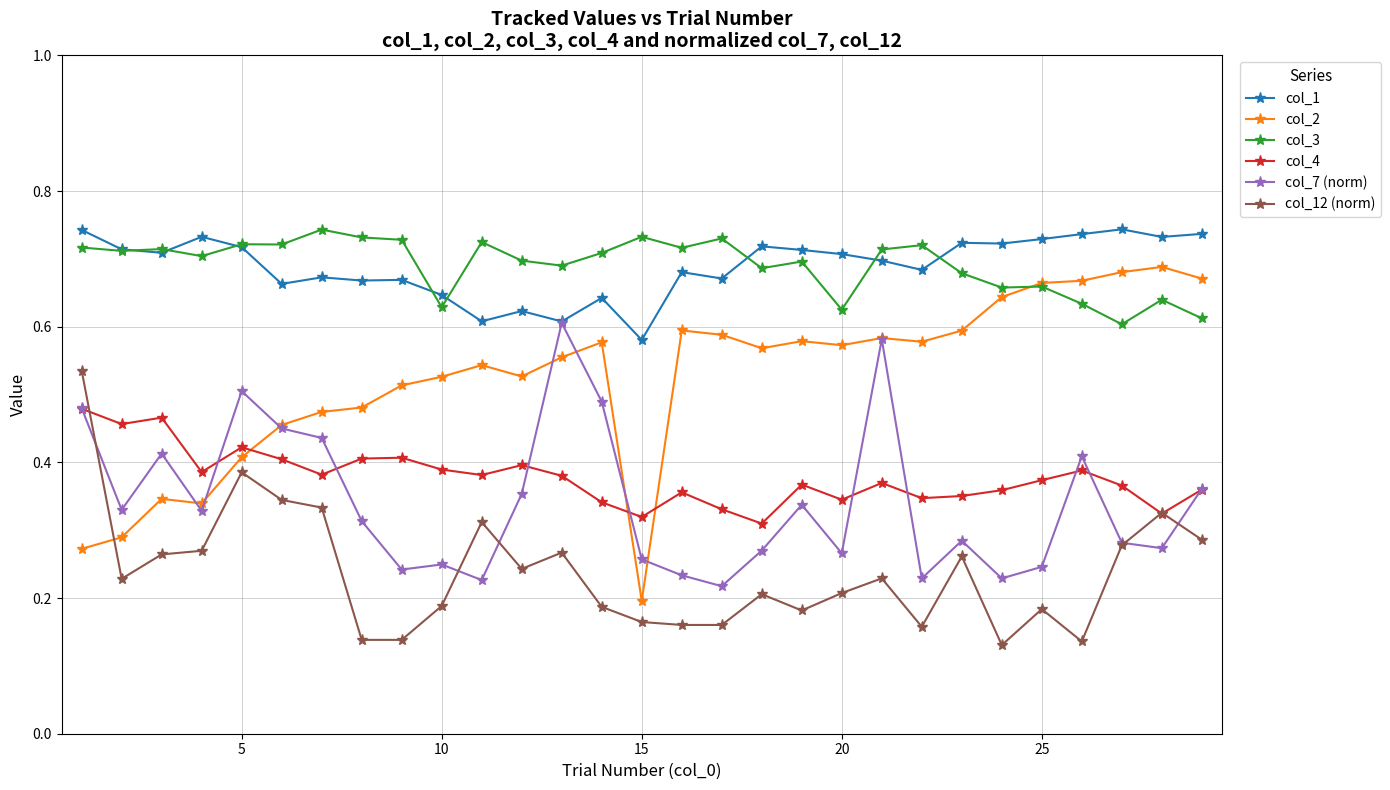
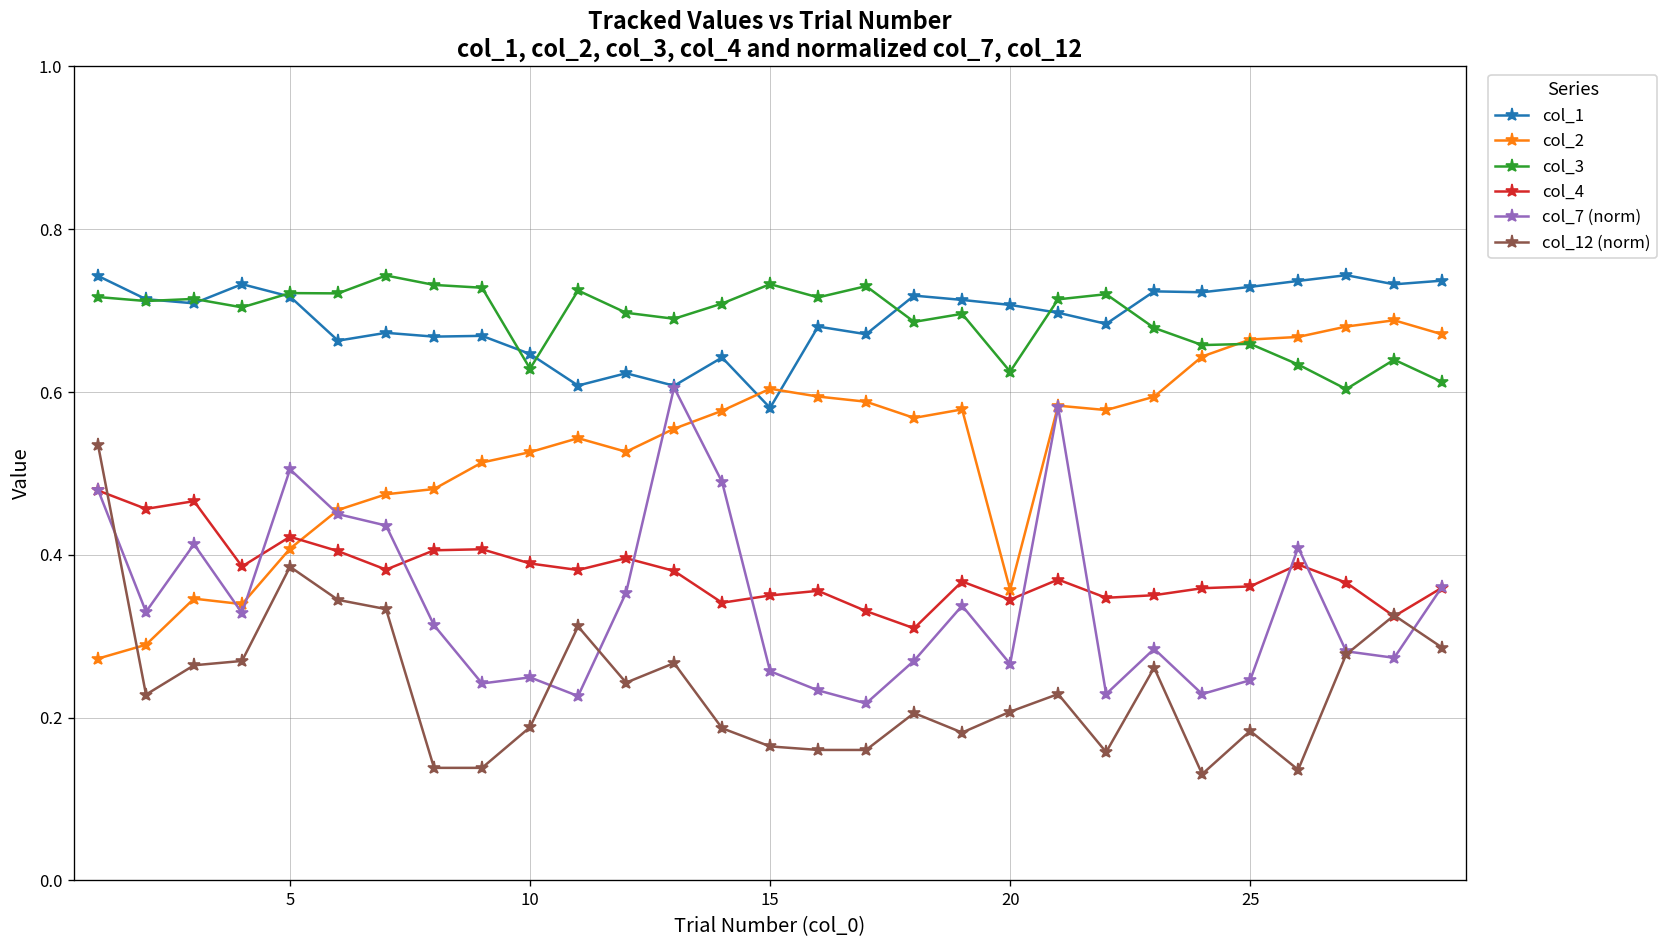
  {
    "col_1": {
      "5": 0.72,
      "10": 0.65,
      "15": 0.58,
      "20": 0.71,
      "25": 0.73
    },
    "col_2": {
      "5": 0.41,
      "10": 0.53,
-     "15": 0.20,
-     "20": 0.57,
+     "15": 0.60,
+     "20": 0.36,
      "25": 0.66
    },
    "col_3": {
      "5": 0.72,
      "10": 0.63,
      "15": 0.73,
      "20": 0.63,
      "25": 0.66
    },
    "col_4": {
      "5": 0.42,
      "10": 0.39,
-     "15": 0.32,
+     "15": 0.35,
      "20": 0.34,
-     "25": 0.37
+     "25": 0.36
    },
    "col_7 (norm)": {
      "5": 0.51,
      "10": 0.25,
      "15": 0.26,
      "20": 0.27,
      "25": 0.25
    },
    "col_12 (norm)": {
      "5": 0.39,
      "10": 0.19,
      "15": 0.16,
      "20": 0.21,
      "25": 0.18
    }
  }
